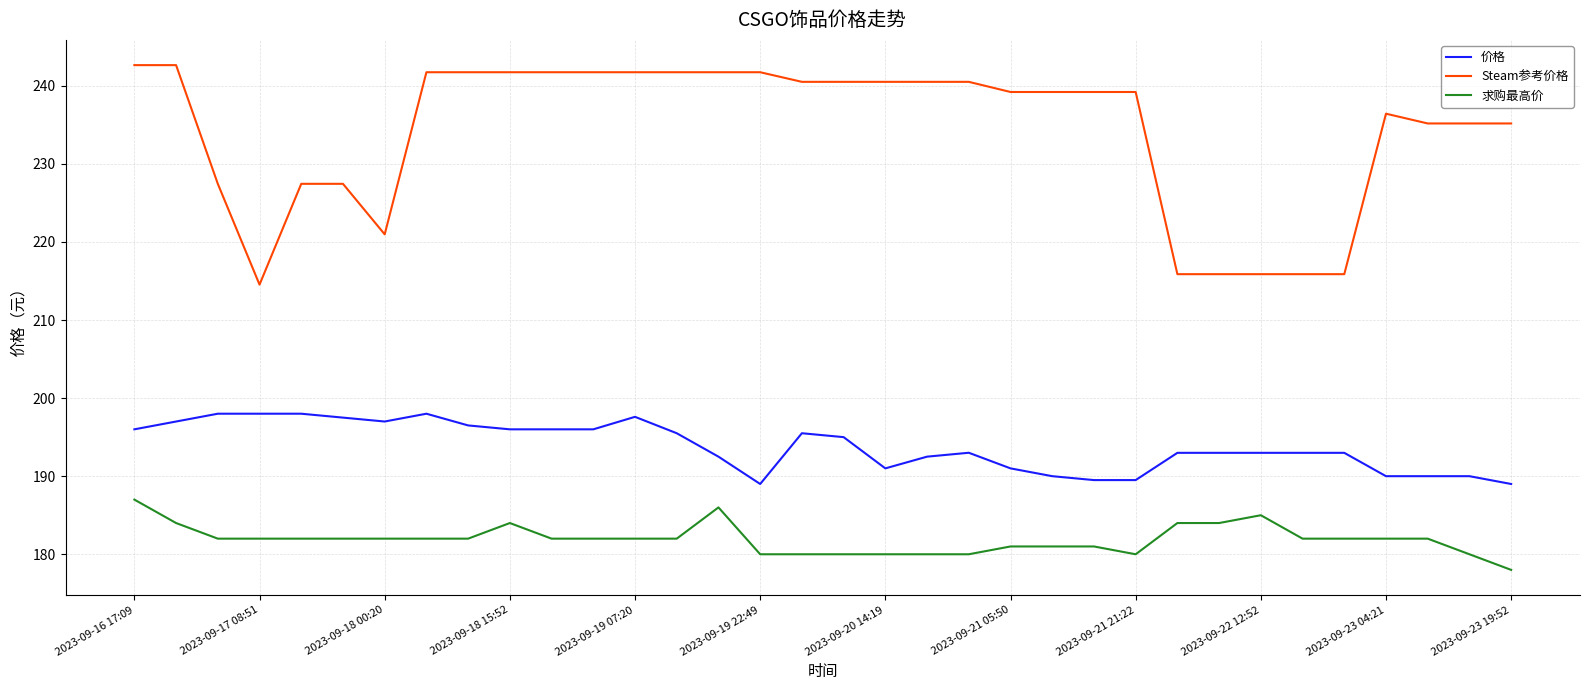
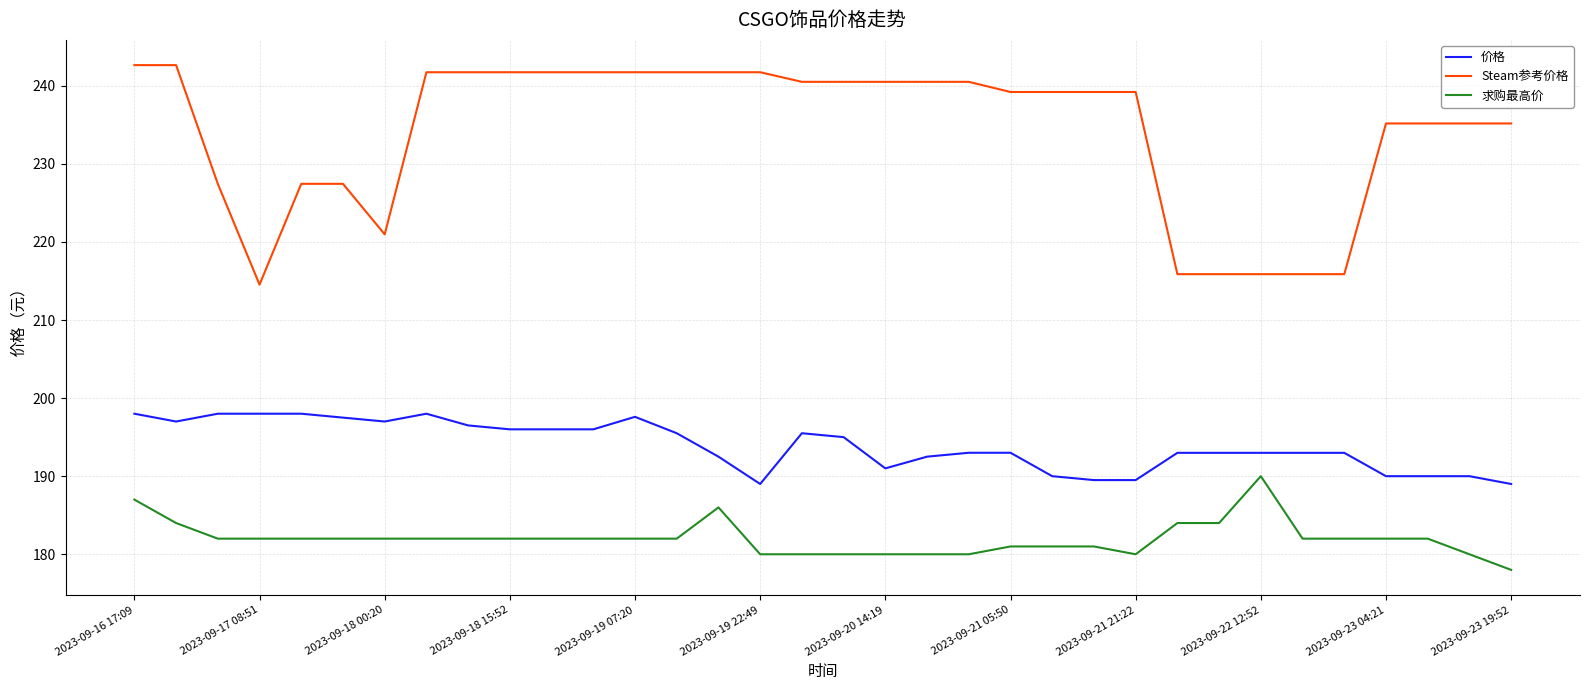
  {
    "价格": {
-     "2023-09-16 17:09": 196,
+     "2023-09-16 17:09": 198,
      "2023-09-17 08:51": 198,
      "2023-09-18 00:20": 197,
      "2023-09-18 15:52": 196,
      "2023-09-19 07:20": 198,
      "2023-09-19 22:49": 189,
      "2023-09-20 14:19": 191,
-     "2023-09-21 05:50": 191,
+     "2023-09-21 05:50": 193,
      "2023-09-21 21:22": 190,
      "2023-09-22 12:52": 193,
      "2023-09-23 04:21": 190,
      "2023-09-23 19:52": 189
    },
    "Steam参考价格": {
      "2023-09-16 17:09": 243,
      "2023-09-17 08:51": 215,
      "2023-09-18 00:20": 221,
      "2023-09-18 15:52": 242,
      "2023-09-19 07:20": 242,
      "2023-09-19 22:49": 242,
      "2023-09-20 14:19": 241,
      "2023-09-21 05:50": 239,
      "2023-09-21 21:22": 239,
      "2023-09-22 12:52": 216,
-     "2023-09-23 04:21": 236,
+     "2023-09-23 04:21": 235,
      "2023-09-23 19:52": 235
    },
    "求购最高价": {
      "2023-09-16 17:09": 187,
      "2023-09-17 08:51": 182,
      "2023-09-18 00:20": 182,
-     "2023-09-18 15:52": 184,
+     "2023-09-18 15:52": 182,
      "2023-09-19 07:20": 182,
      "2023-09-19 22:49": 180,
      "2023-09-20 14:19": 180,
      "2023-09-21 05:50": 181,
      "2023-09-21 21:22": 180,
-     "2023-09-22 12:52": 185,
+     "2023-09-22 12:52": 190,
      "2023-09-23 04:21": 182,
      "2023-09-23 19:52": 178
    }
  }
